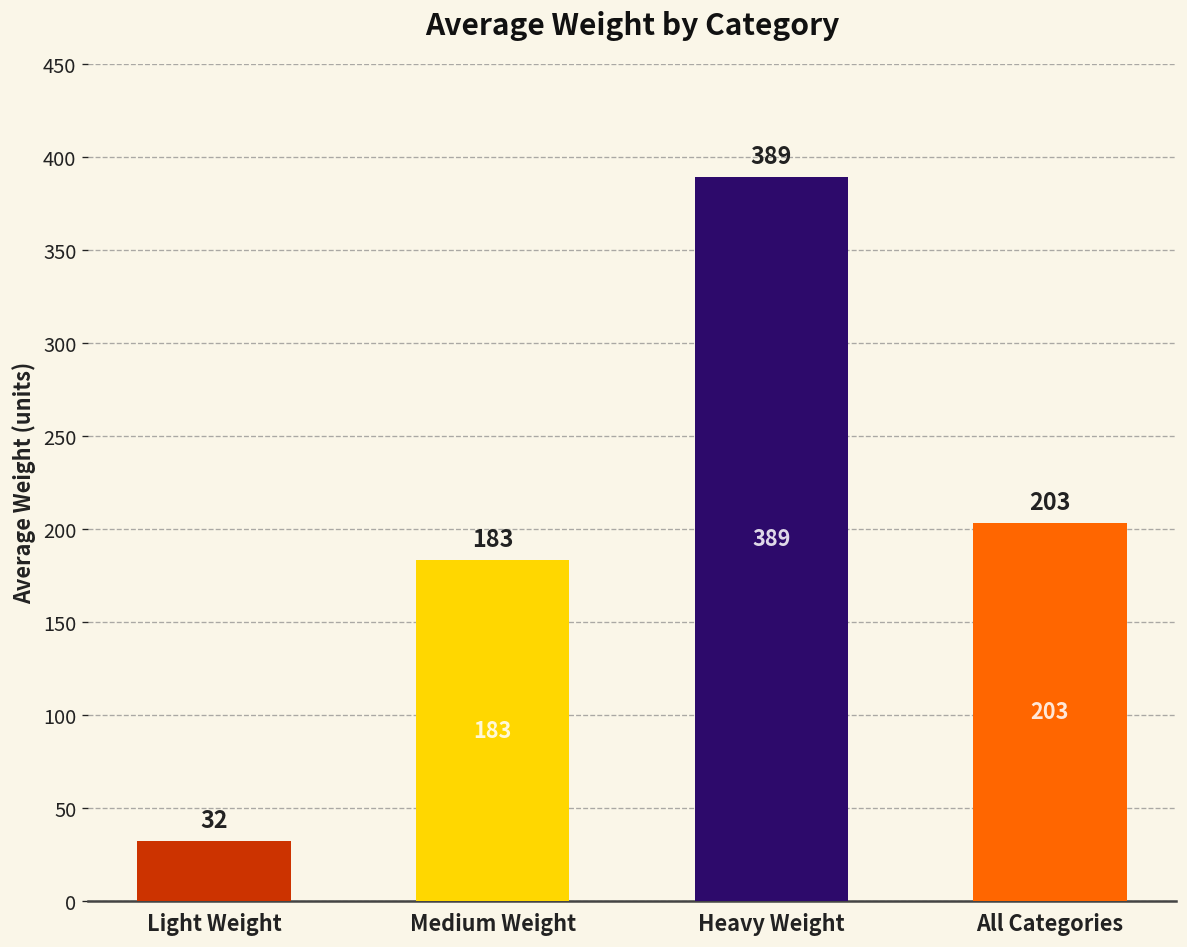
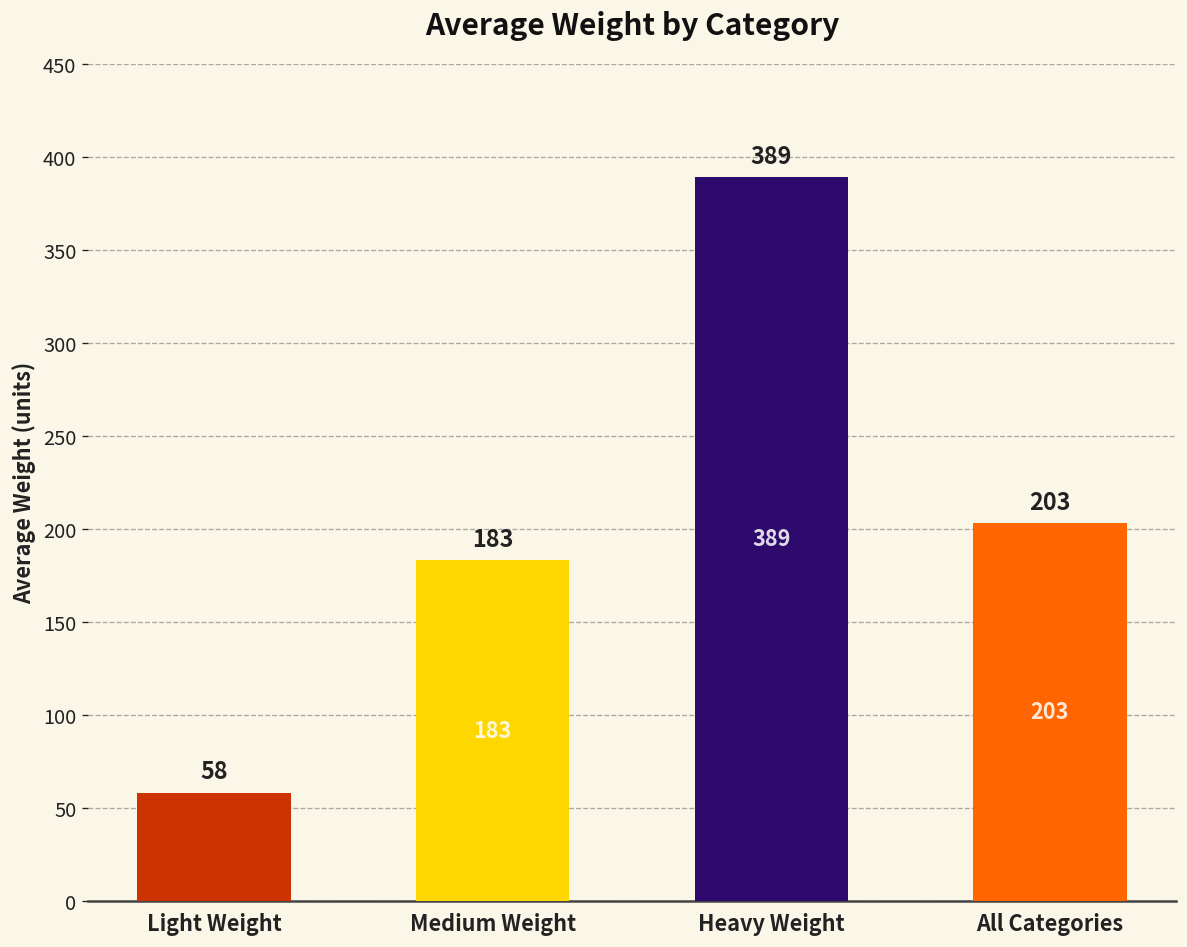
  {
-   "Light Weight": 32,
+   "Light Weight": 58,
    "Medium Weight": 183,
    "Heavy Weight": 389,
    "All Categories": 203
  }
